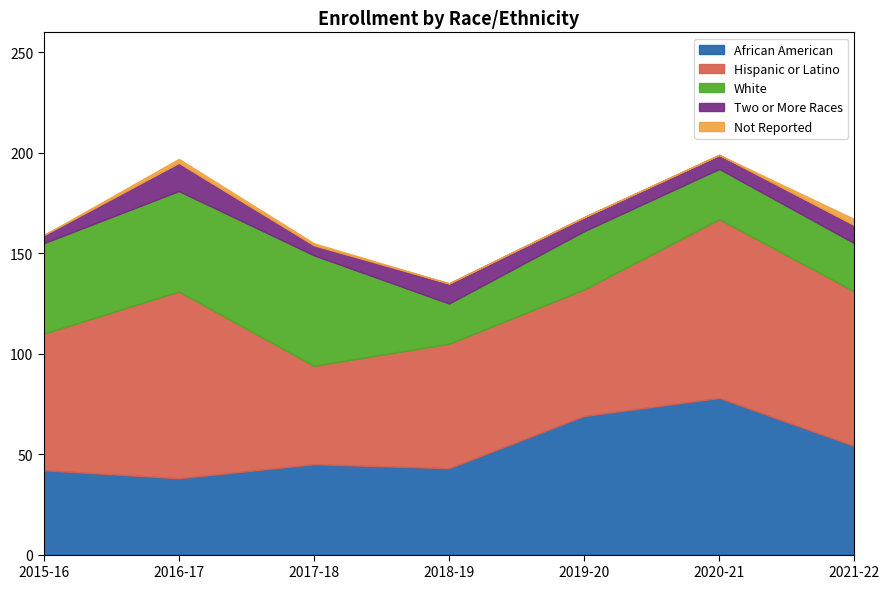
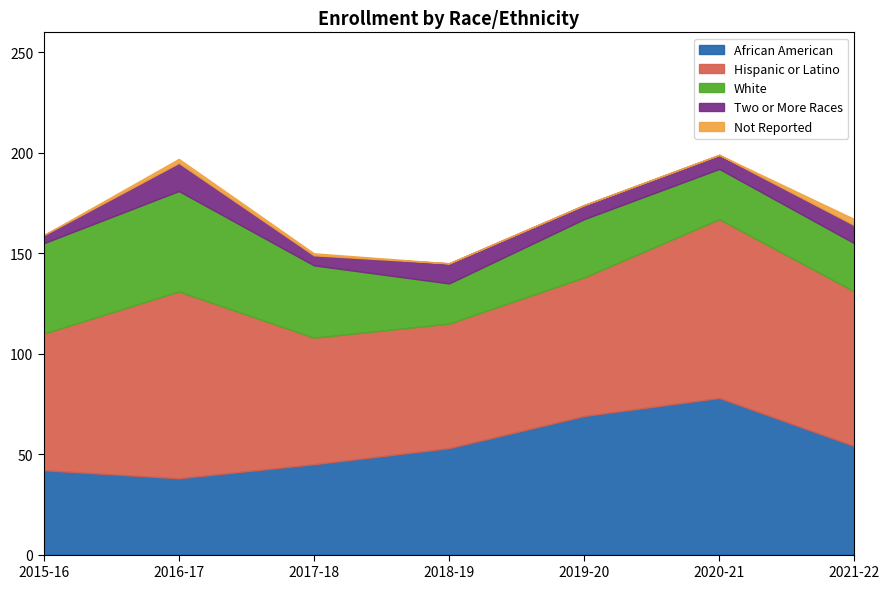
  {
    "African American": {
      "2015-16": 42,
      "2016-17": 38,
      "2017-18": 45,
-     "2018-19": 43,
+     "2018-19": 53,
      "2019-20": 69,
      "2020-21": 78,
      "2021-22": 54
    },
    "Hispanic or Latino": {
      "2015-16": 68,
      "2016-17": 93,
-     "2017-18": 49,
+     "2017-18": 63,
      "2018-19": 62,
-     "2019-20": 63,
+     "2019-20": 69,
      "2020-21": 89,
      "2021-22": 77
    },
    "White": {
      "2015-16": 45,
      "2016-17": 50,
-     "2017-18": 55,
+     "2017-18": 36,
      "2018-19": 20,
      "2019-20": 29,
      "2020-21": 25,
      "2021-22": 24
    },
    "Two or More Races": {
      "2016-17": 14,
      "2021-22": 9
    },
    "Not Reported": {
      "2016-17": 2,
      "2021-22": 3
    }
  }
